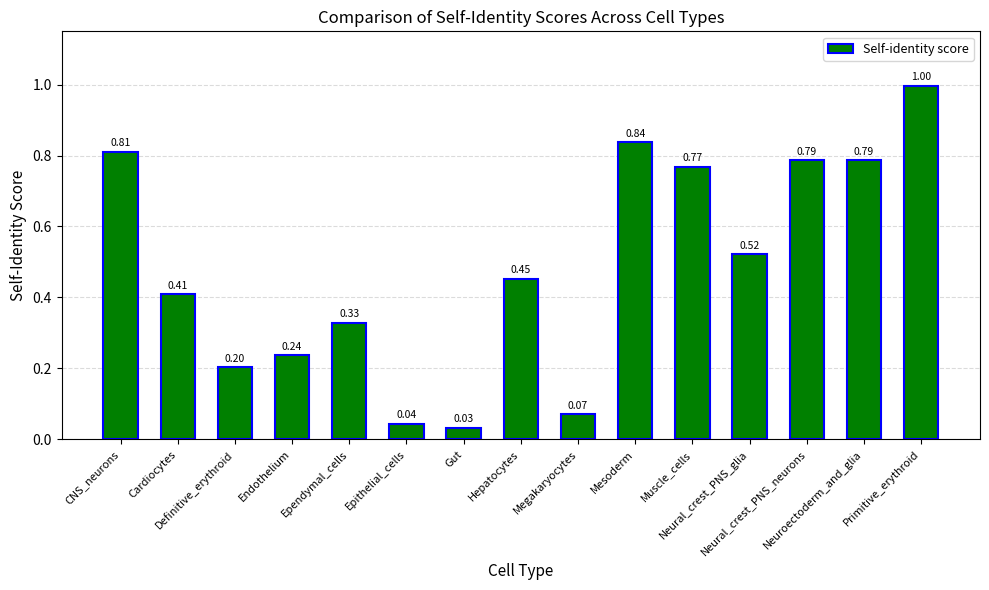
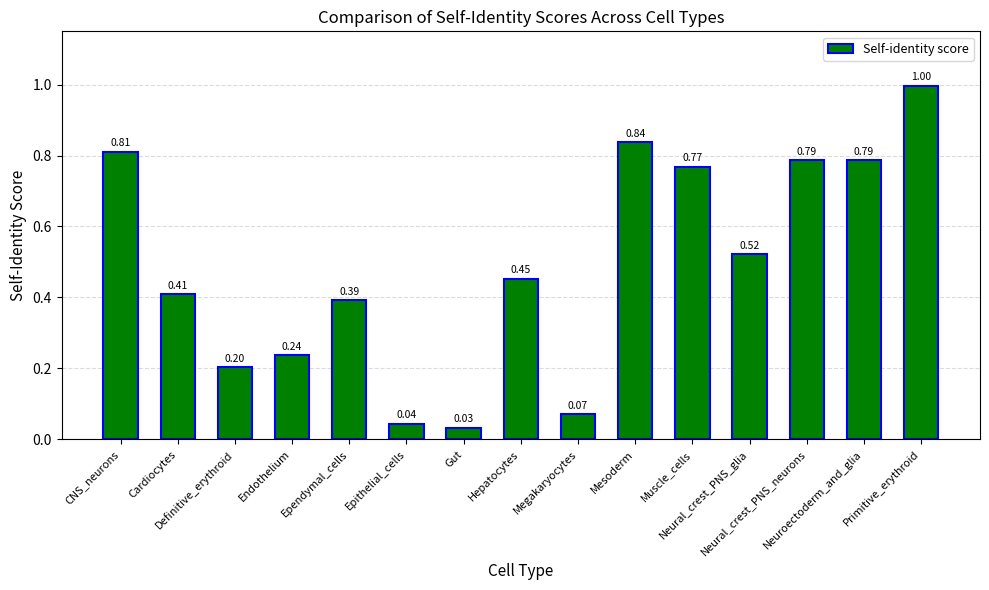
  {
    "CNS_neurons": 0.81,
    "Cardiocytes": 0.41,
    "Definitive_erythroid": 0.20,
    "Endothelium": 0.24,
-   "Ependymal_cells": 0.33,
+   "Ependymal_cells": 0.39,
    "Epithelial_cells": 0.04,
    "Gut": 0.03,
    "Hepatocytes": 0.45,
    "Megakaryocytes": 0.07,
    "Mesoderm": 0.84,
    "Muscle_cells": 0.77,
    "Neural_crest_PNS_glia": 0.52,
    "Neural_crest_PNS_neurons": 0.79,
    "Neuroectoderm_and_glia": 0.79,
    "Primitive_erythroid": 1.00
  }
